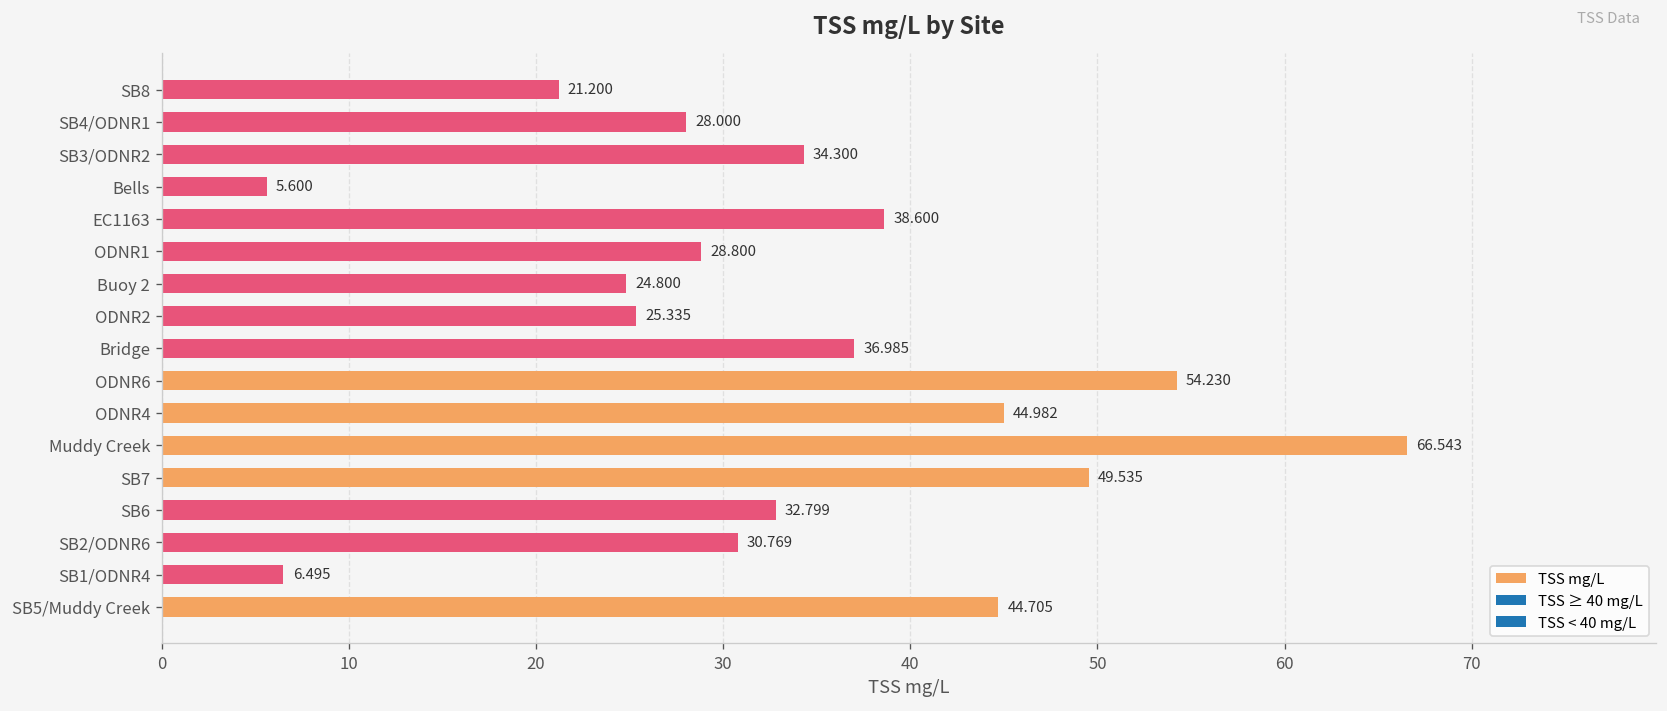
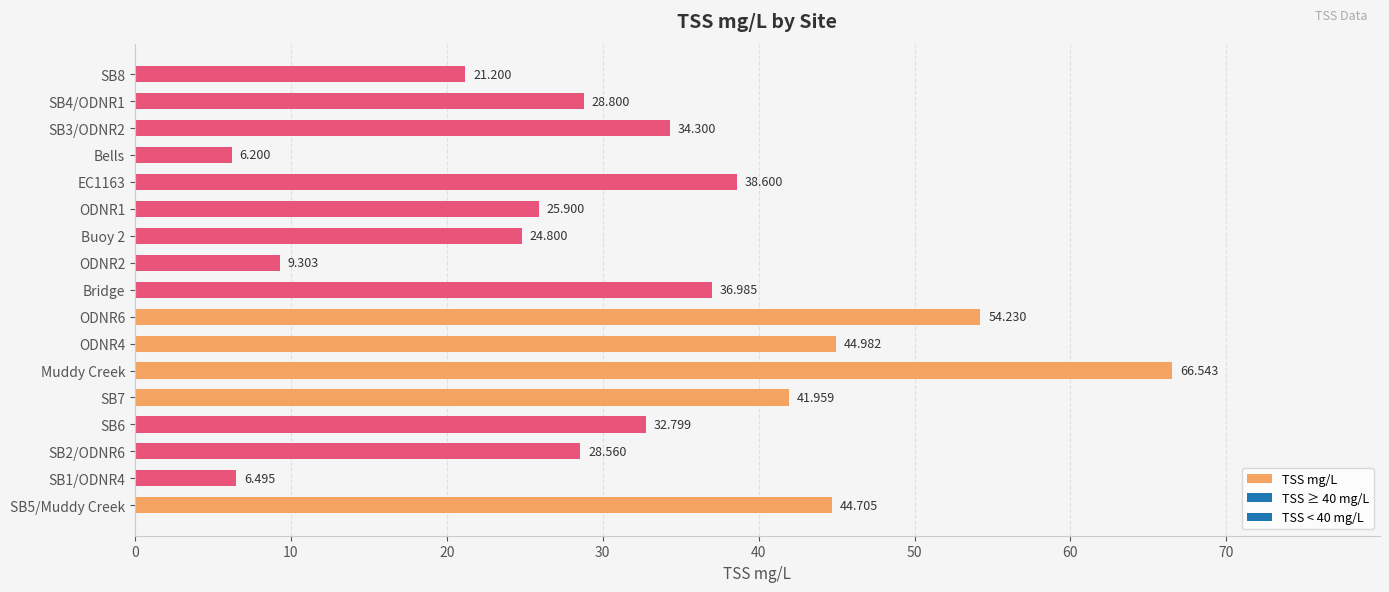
  {
    "SB8": 21.200,
-   "SB4/ODNR1": 28.000,
+   "SB4/ODNR1": 28.800,
    "SB3/ODNR2": 34.300,
-   "Bells": 5.600,
+   "Bells": 6.200,
    "EC1163": 38.600,
-   "ODNR1": 28.800,
+   "ODNR1": 25.900,
    "Buoy 2": 24.800,
-   "ODNR2": 25.335,
+   "ODNR2": 9.303,
    "Bridge": 36.985,
    "ODNR6": 54.230,
    "ODNR4": 44.982,
    "Muddy Creek": 66.543,
-   "SB7": 49.535,
+   "SB7": 41.959,
    "SB6": 32.799,
-   "SB2/ODNR6": 30.769,
+   "SB2/ODNR6": 28.560,
    "SB1/ODNR4": 6.495,
    "SB5/Muddy Creek": 44.705
  }
